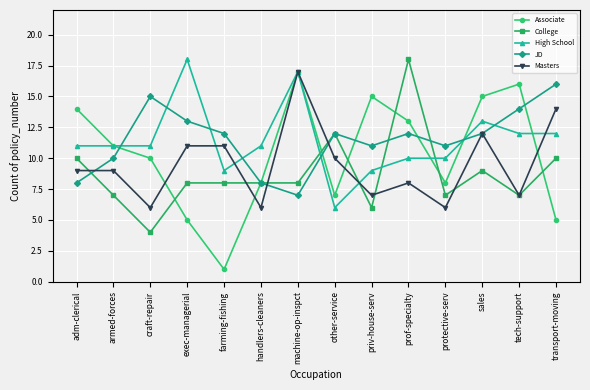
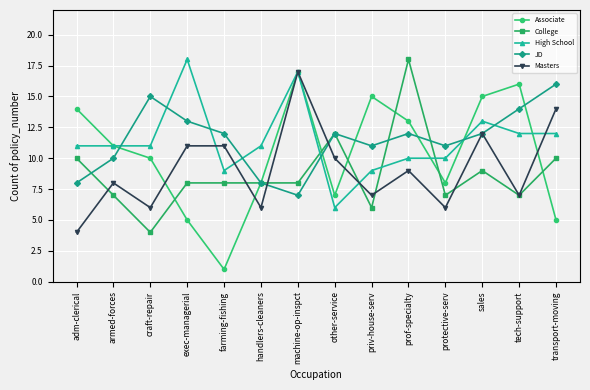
  {
    "Masters": {
-     "adm-clerical": 9,
-     "armed-forces": 9,
+     "adm-clerical": 4,
+     "armed-forces": 8,
      "craft-repair": 6,
      "exec-managerial": 11,
      "farming-fishing": 11,
      "handlers-cleaners": 6,
      "other-service": 10,
      "priv-house-serv": 7,
-     "prof-specialty": 8,
+     "prof-specialty": 9,
      "protective-serv": 6,
      "transport-moving": 14
    }
  }
